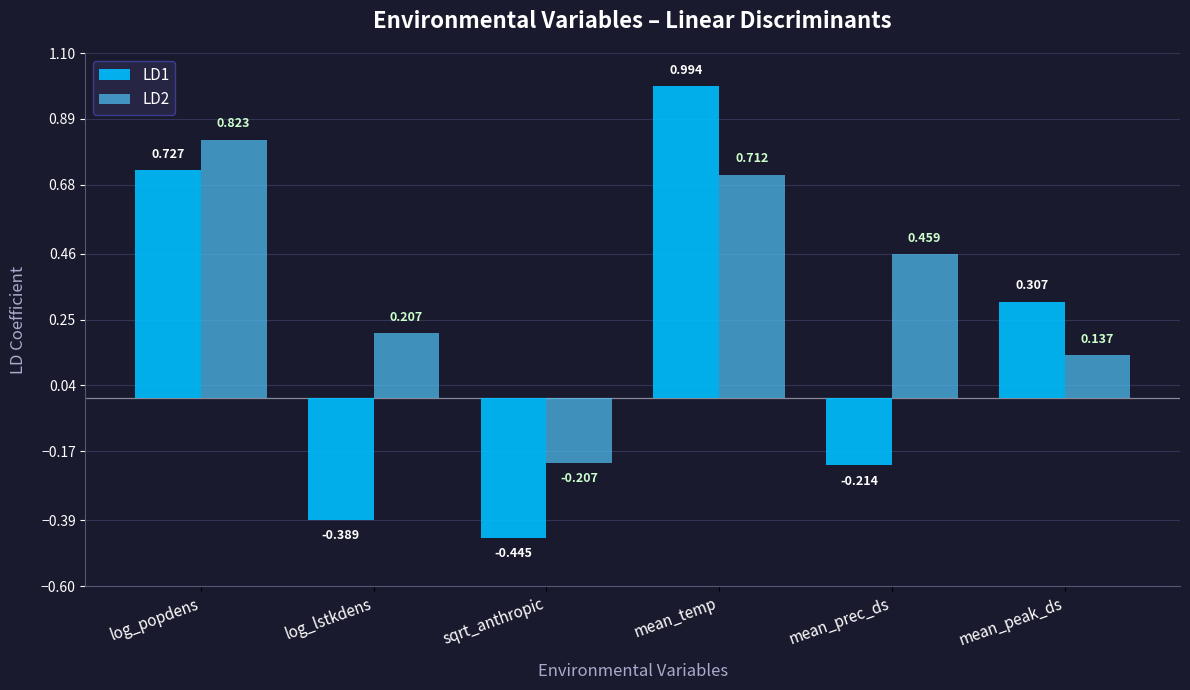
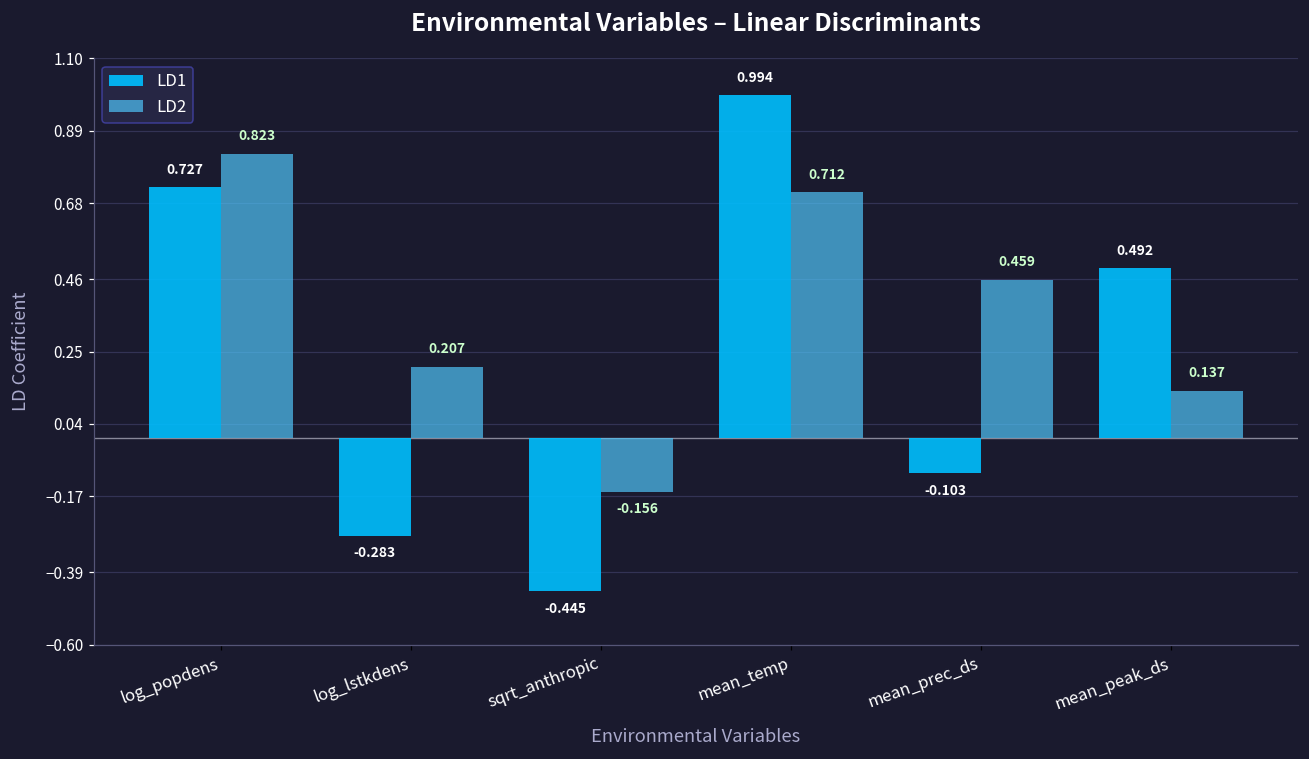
  {
    "LD1": {
      "log_popdens": 0.727,
-     "log_lstkdens": -0.389,
+     "log_lstkdens": -0.283,
      "sqrt_anthropic": -0.445,
      "mean_temp": 0.994,
-     "mean_prec_ds": -0.214,
-     "mean_peak_ds": 0.307
+     "mean_prec_ds": -0.103,
+     "mean_peak_ds": 0.492
    },
    "LD2": {
      "log_popdens": 0.823,
      "log_lstkdens": 0.207,
-     "sqrt_anthropic": -0.207,
+     "sqrt_anthropic": -0.156,
      "mean_temp": 0.712,
      "mean_prec_ds": 0.459,
      "mean_peak_ds": 0.137
    }
  }
